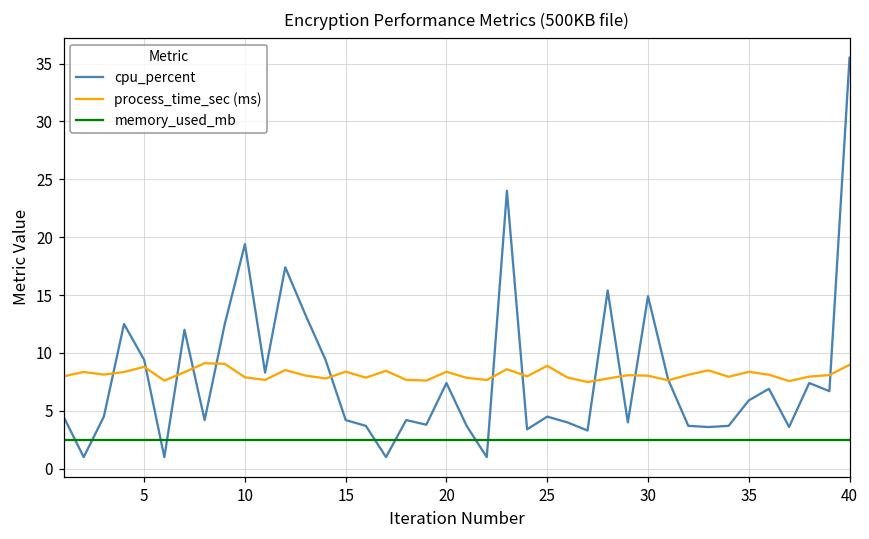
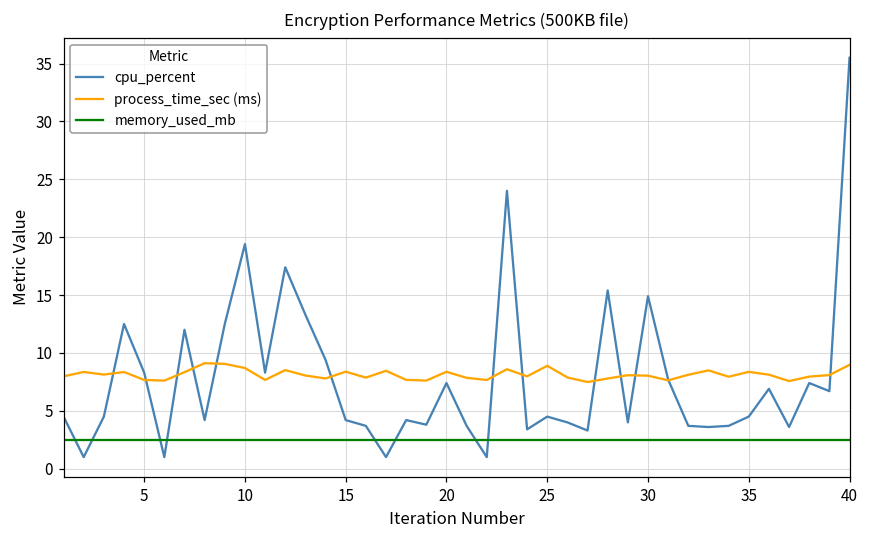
  {
    "cpu_percent": {
-     "5": 9.4,
+     "5": 8.3,
      "10": 19.4,
      "15": 4.2,
      "20": 7.4,
      "25": 4.5,
      "30": 14.9,
-     "35": 5.9,
+     "35": 4.5,
      "40": 35.5
    },
    "process_time_sec (ms)": {
-     "5": 8.8,
-     "10": 7.9,
+     "5": 7.7,
+     "10": 8.7,
      "15": 8.4,
      "20": 8.4,
      "25": 8.9,
      "30": 8.0,
      "35": 8.4,
      "40": 9.0
    },
    "memory_used_mb": {
      "5": 2.4,
      "10": 2.4,
      "15": 2.4,
      "20": 2.4,
      "25": 2.4,
      "30": 2.4,
      "35": 2.4,
      "40": 2.4
    }
  }
